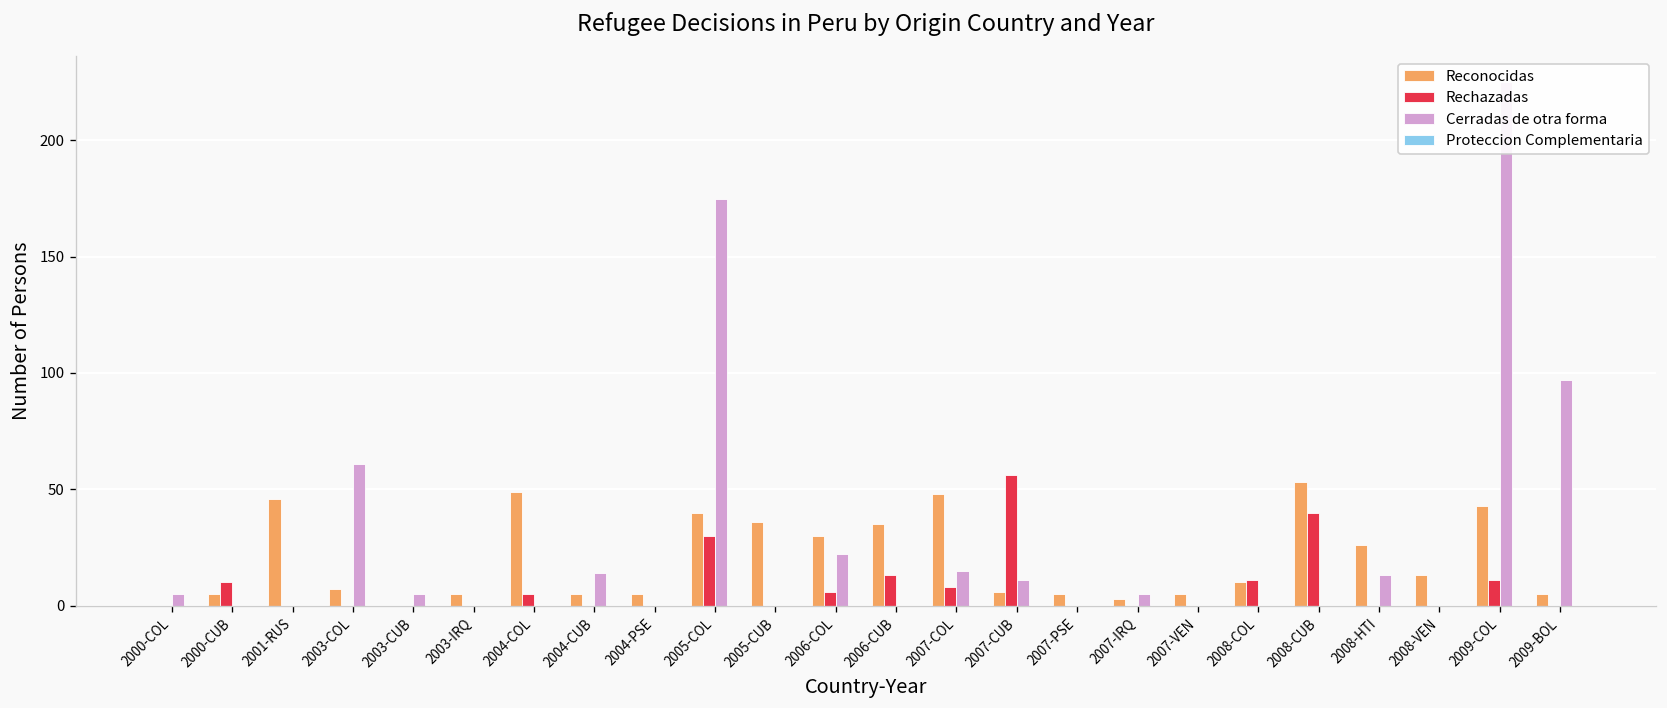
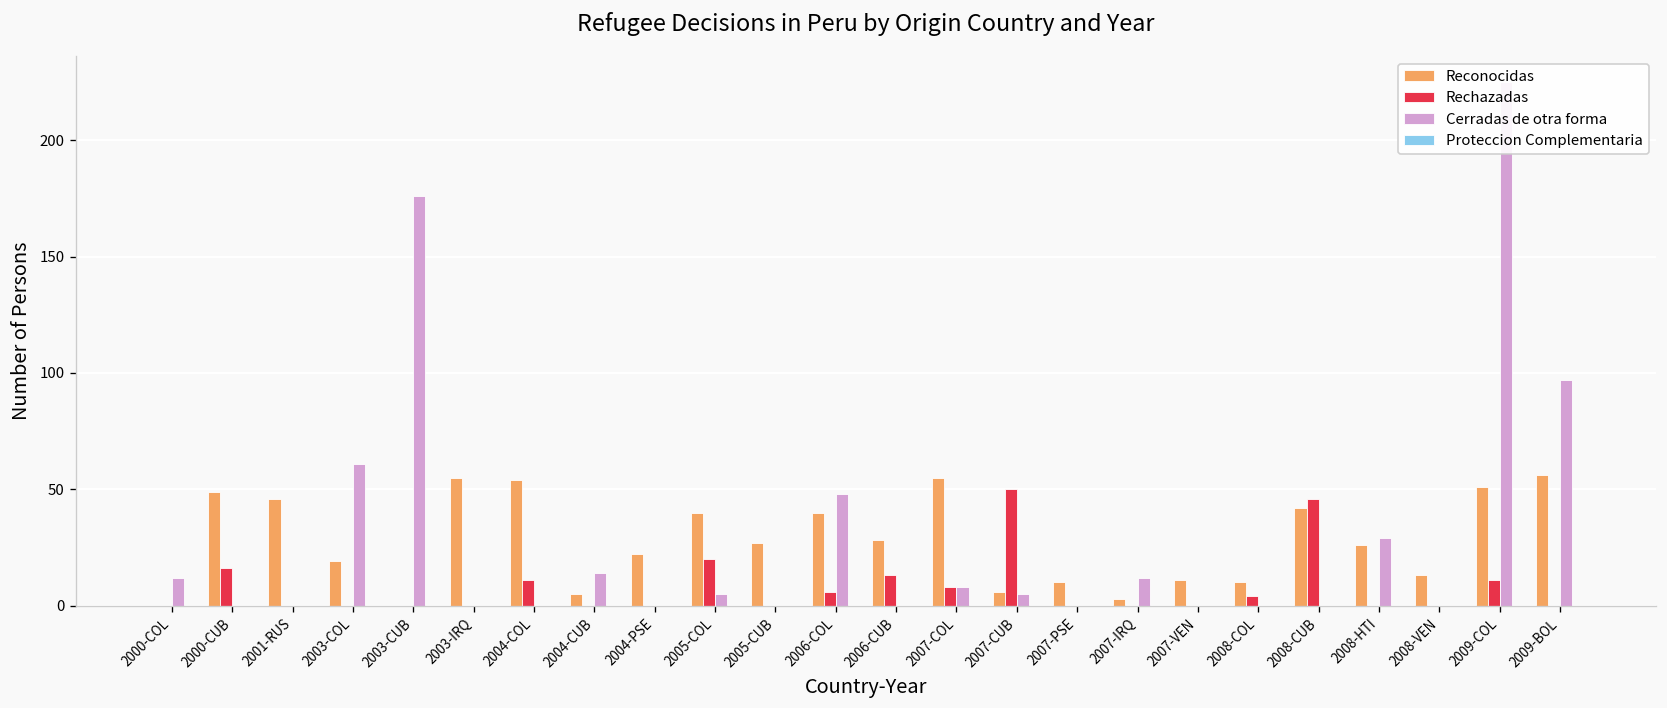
  {
    "Reconocidas": {
      "2000-COL": 0,
-     "2000-CUB": 5,
+     "2000-CUB": 49,
      "2001-RUS": 46,
-     "2003-COL": 7,
+     "2003-COL": 19,
      "2003-CUB": 0,
-     "2003-IRQ": 5,
-     "2004-COL": 49,
+     "2003-IRQ": 55,
+     "2004-COL": 54,
      "2004-CUB": 5,
-     "2004-PSE": 5,
+     "2004-PSE": 22,
      "2005-COL": 40,
-     "2005-CUB": 36,
-     "2006-COL": 30,
-     "2006-CUB": 35,
-     "2007-COL": 48,
+     "2005-CUB": 27,
+     "2006-COL": 40,
+     "2006-CUB": 28,
+     "2007-COL": 55,
      "2007-CUB": 6,
-     "2007-PSE": 5,
+     "2007-PSE": 10,
      "2007-IRQ": 3,
-     "2007-VEN": 5,
+     "2007-VEN": 11,
      "2008-COL": 10,
-     "2008-CUB": 53,
+     "2008-CUB": 42,
      "2008-HTI": 26,
      "2008-VEN": 13,
-     "2009-COL": 43,
-     "2009-BOL": 5
+     "2009-COL": 51,
+     "2009-BOL": 56
    },
    "Rechazadas": {
      "2000-COL": 0,
-     "2000-CUB": 10,
+     "2000-CUB": 16,
      "2001-RUS": 0,
      "2003-COL": 0,
      "2003-CUB": 0,
      "2003-IRQ": 0,
-     "2004-COL": 5,
+     "2004-COL": 11,
      "2004-CUB": 0,
      "2004-PSE": 0,
-     "2005-COL": 30,
+     "2005-COL": 20,
      "2005-CUB": 0,
      "2006-COL": 6,
      "2006-CUB": 13,
      "2007-COL": 8,
-     "2007-CUB": 56,
+     "2007-CUB": 50,
      "2007-PSE": 0,
      "2007-IRQ": 0,
      "2007-VEN": 0,
-     "2008-COL": 11,
-     "2008-CUB": 40,
+     "2008-COL": 4,
+     "2008-CUB": 46,
      "2008-HTI": 0,
      "2008-VEN": 0,
      "2009-COL": 11,
      "2009-BOL": 0
    },
    "Cerradas de otra forma": {
-     "2000-COL": 5,
+     "2000-COL": 12,
      "2000-CUB": 0,
      "2001-RUS": 0,
      "2003-COL": 61,
-     "2003-CUB": 5,
+     "2003-CUB": 176,
      "2003-IRQ": 0,
      "2004-COL": 0,
      "2004-CUB": 14,
      "2004-PSE": 0,
-     "2005-COL": 175,
+     "2005-COL": 5,
      "2005-CUB": 0,
-     "2006-COL": 22,
+     "2006-COL": 48,
      "2006-CUB": 0,
-     "2007-COL": 15,
-     "2007-CUB": 11,
+     "2007-COL": 8,
+     "2007-CUB": 5,
      "2007-PSE": 0,
-     "2007-IRQ": 5,
+     "2007-IRQ": 12,
      "2007-VEN": 0,
      "2008-COL": 0,
      "2008-CUB": 0,
-     "2008-HTI": 13,
+     "2008-HTI": 29,
      "2008-VEN": 0,
      "2009-BOL": 97
    },
    "Proteccion Complementaria": {
      "2000-COL": 0,
      "2000-CUB": 0,
      "2001-RUS": 0,
      "2003-COL": 0,
      "2003-CUB": 0,
      "2003-IRQ": 0,
      "2004-COL": 0,
      "2004-CUB": 0,
      "2004-PSE": 0,
      "2005-COL": 0,
      "2005-CUB": 0,
      "2006-COL": 0,
      "2006-CUB": 0,
      "2007-COL": 0,
      "2007-CUB": 0,
      "2007-PSE": 0,
      "2007-IRQ": 0,
      "2007-VEN": 0,
      "2008-COL": 0,
      "2008-CUB": 0,
      "2008-HTI": 0,
      "2008-VEN": 0,
      "2009-COL": 0,
      "2009-BOL": 0
    }
  }
